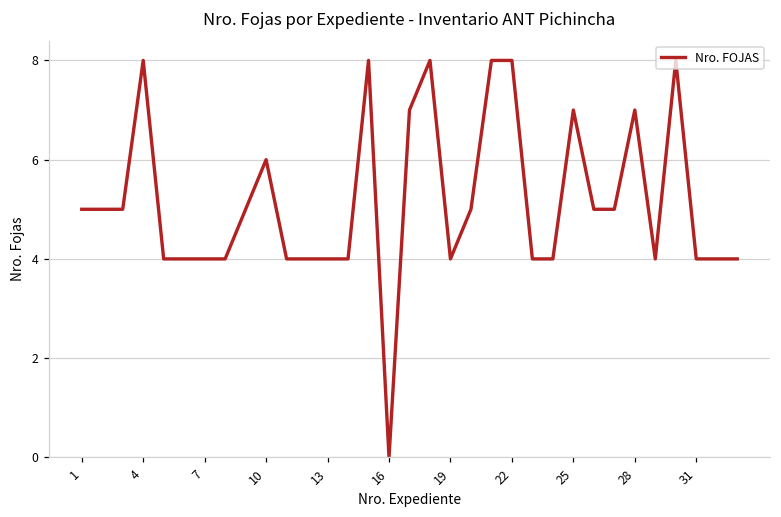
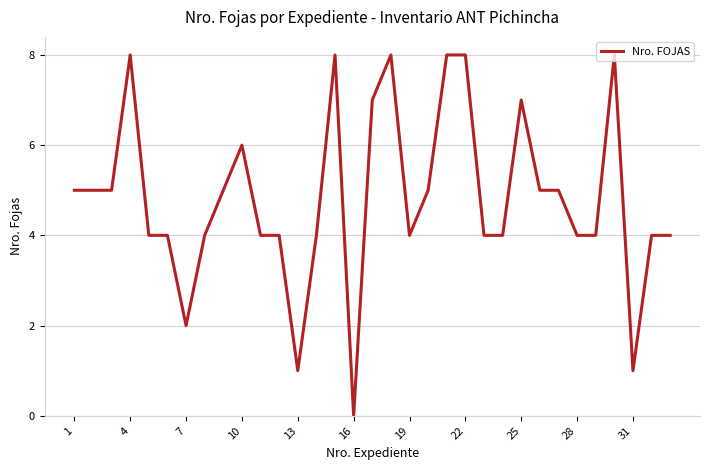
  {
    "1": 5,
    "4": 8,
-   "7": 4,
+   "7": 2,
    "10": 6,
-   "13": 4,
+   "13": 1,
    "16": 0,
    "19": 4,
    "22": 8,
    "25": 7,
-   "28": 7,
-   "31": 4
+   "28": 4,
+   "31": 1
  }
